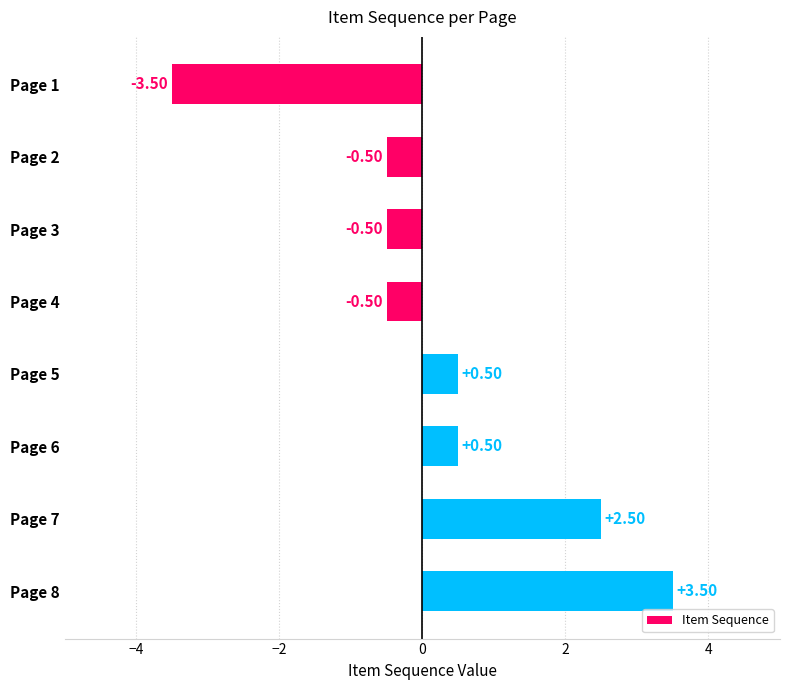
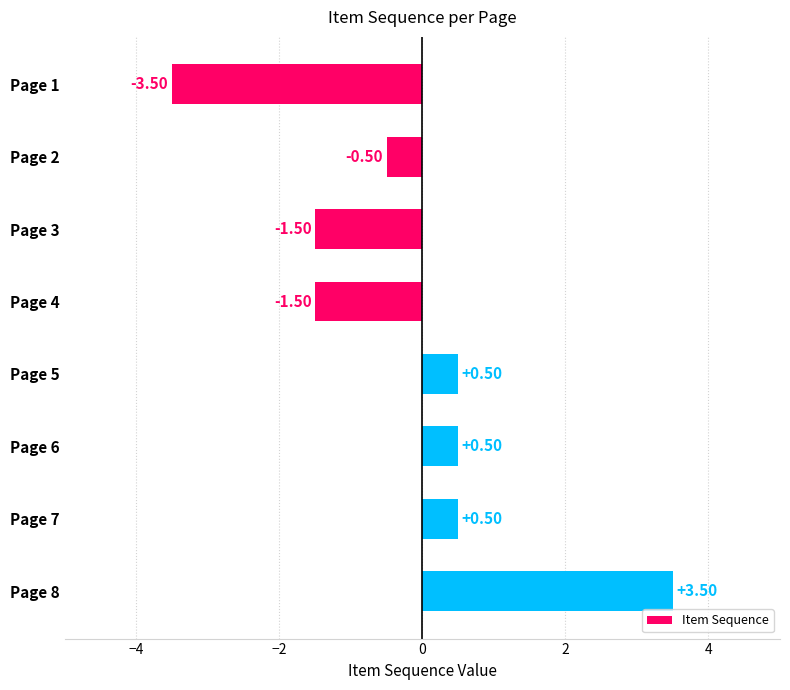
  {
    "Page 1": "-3.50",
    "Page 2": "-0.50",
-   "Page 3": "-0.50",
-   "Page 4": "-0.50",
+   "Page 3": "-1.50",
+   "Page 4": "-1.50",
    "Page 5": "+0.50",
    "Page 6": "+0.50",
-   "Page 7": "+2.50",
+   "Page 7": "+0.50",
    "Page 8": "+3.50"
  }
